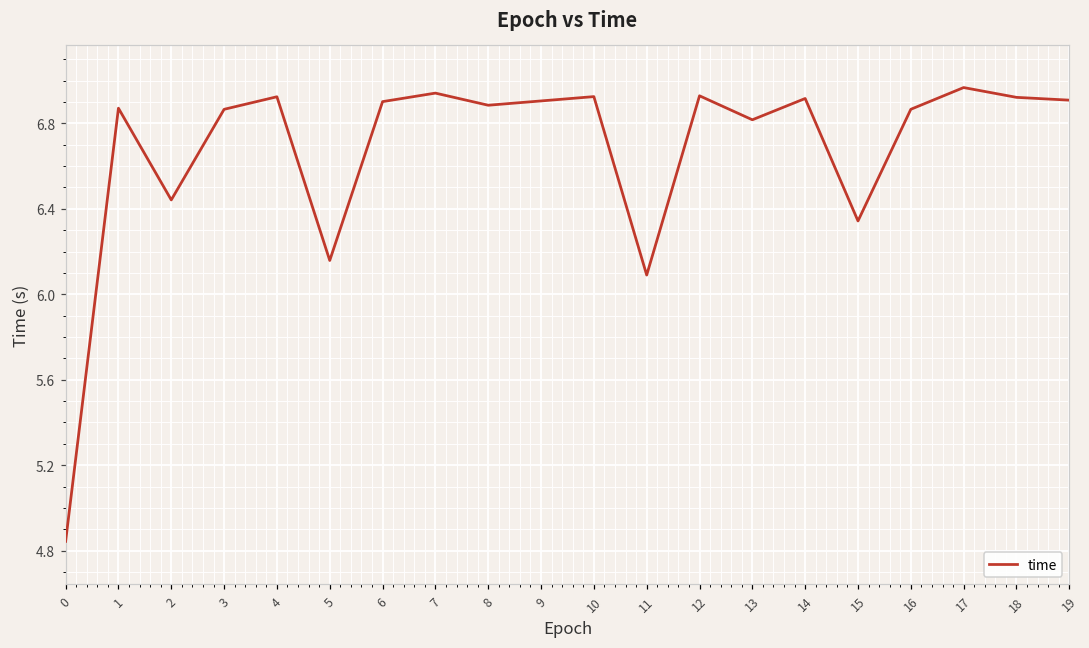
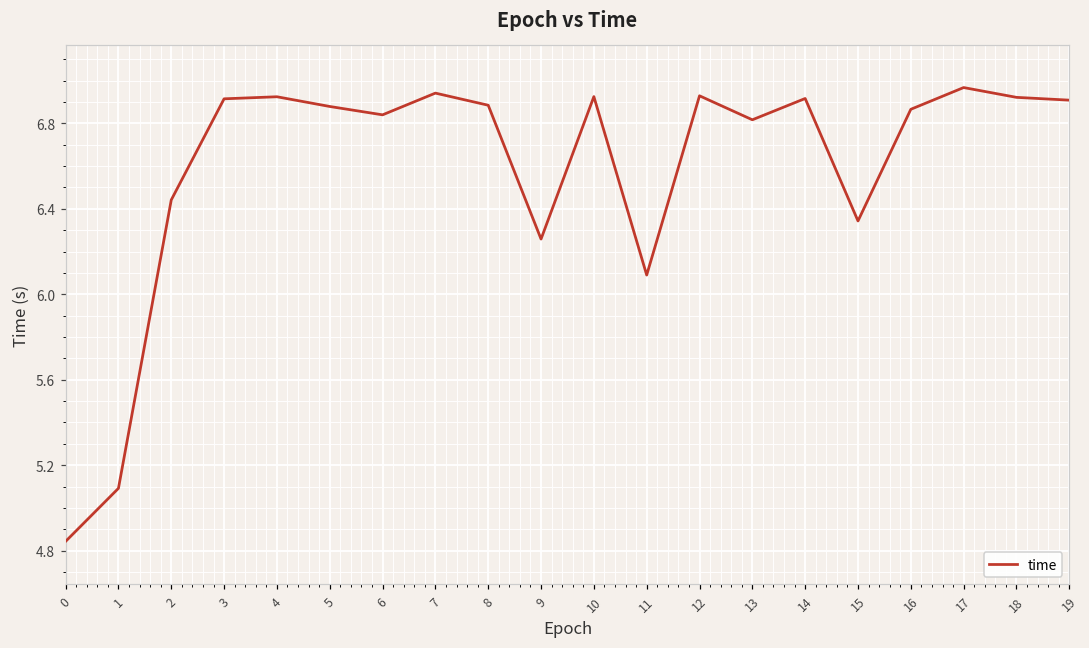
  {
    "0": 4.84,
-   "1": 6.87,
+   "1": 5.09,
    "2": 6.44,
-   "3": 6.87,
+   "3": 6.92,
    "4": 6.92,
-   "5": 6.16,
-   "6": 6.90,
+   "5": 6.88,
+   "6": 6.84,
    "7": 6.94,
    "8": 6.88,
-   "9": 6.91,
+   "9": 6.26,
    "10": 6.93,
    "11": 6.09,
    "12": 6.93,
    "13": 6.82,
    "14": 6.92,
    "15": 6.34,
    "16": 6.87,
    "17": 6.97,
    "18": 6.92,
    "19": 6.91
  }
